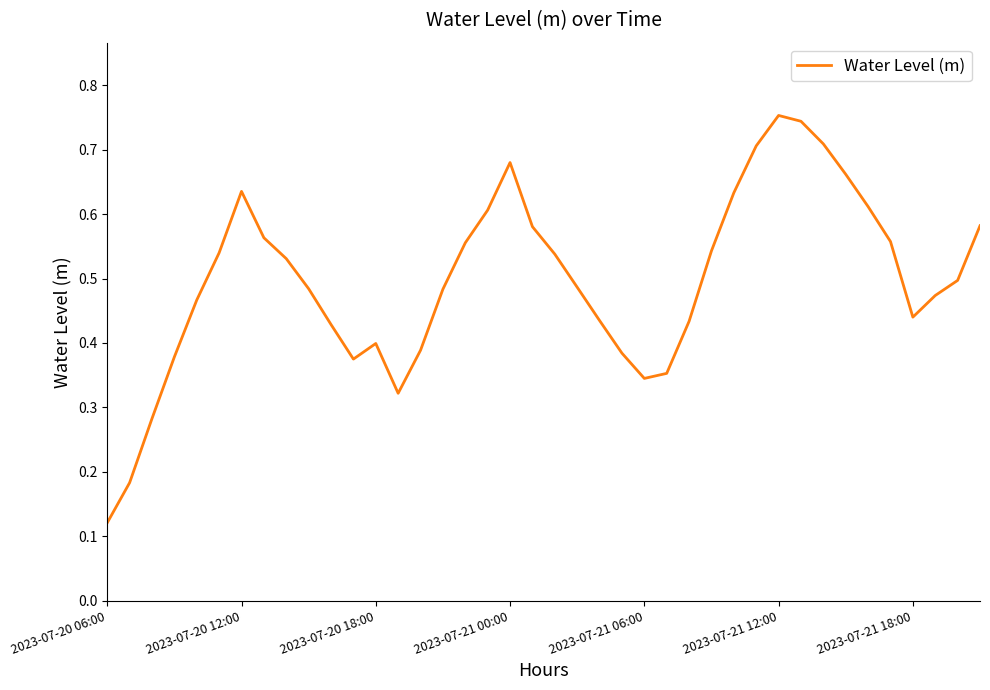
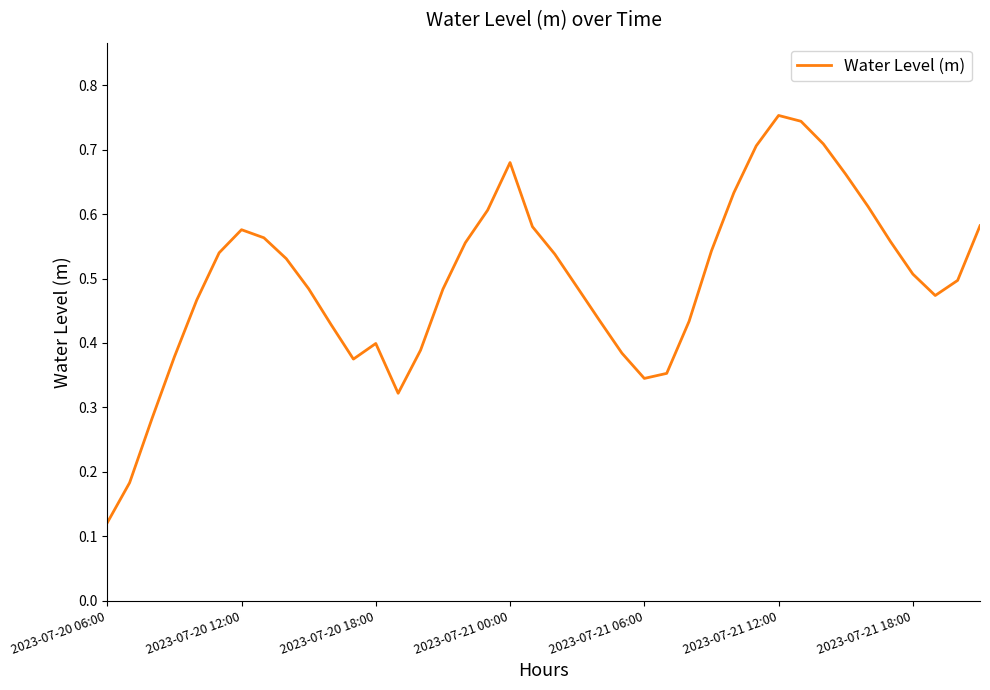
  {
    "2023-07-20 06:00": 0.12,
-   "2023-07-20 12:00": 0.64,
+   "2023-07-20 12:00": 0.58,
    "2023-07-20 18:00": 0.40,
    "2023-07-21 00:00": 0.68,
    "2023-07-21 06:00": 0.34,
    "2023-07-21 12:00": 0.75,
-   "2023-07-21 18:00": 0.44
+   "2023-07-21 18:00": 0.51
  }
